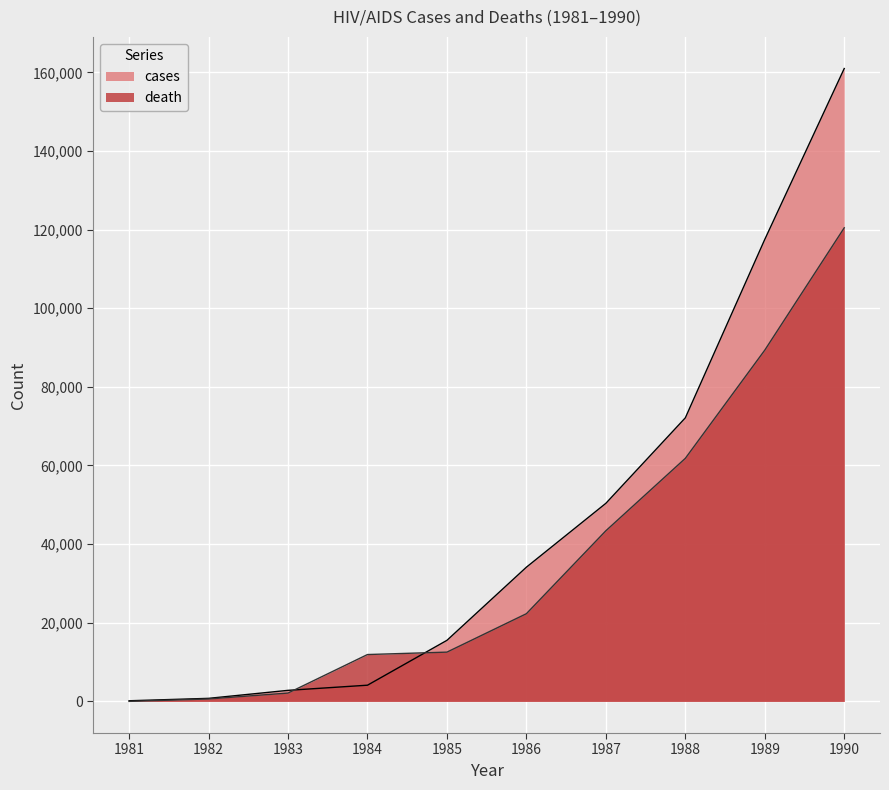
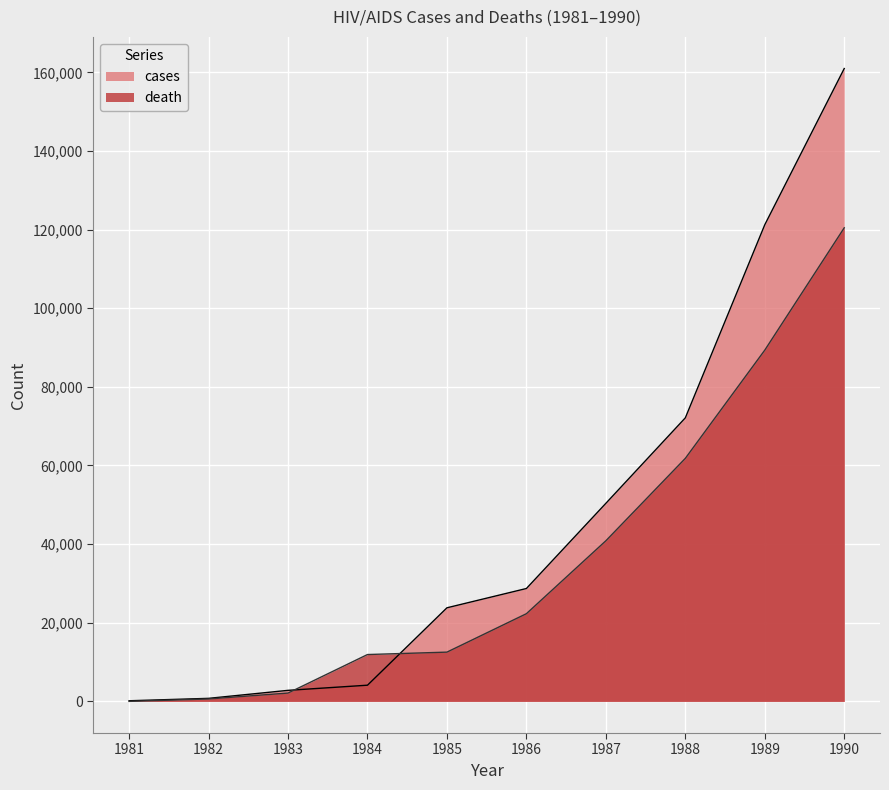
  {
    "cases": {
      "1983": "3,000",
      "1984": "4,000",
-     "1985": "16,000",
-     "1986": "34,000",
+     "1985": "24,000",
+     "1986": "29,000",
      "1987": "50,000",
      "1988": "72,000",
-     "1989": "118,000",
+     "1989": "121,000",
      "1990": "161,000"
    },
    "death": {
      "1983": "2,000",
      "1984": "12,000",
      "1985": "13,000",
      "1986": "22,000",
-     "1987": "43,000",
+     "1987": "41,000",
      "1988": "62,000",
      "1989": "89,000",
      "1990": "120,000"
    }
  }
